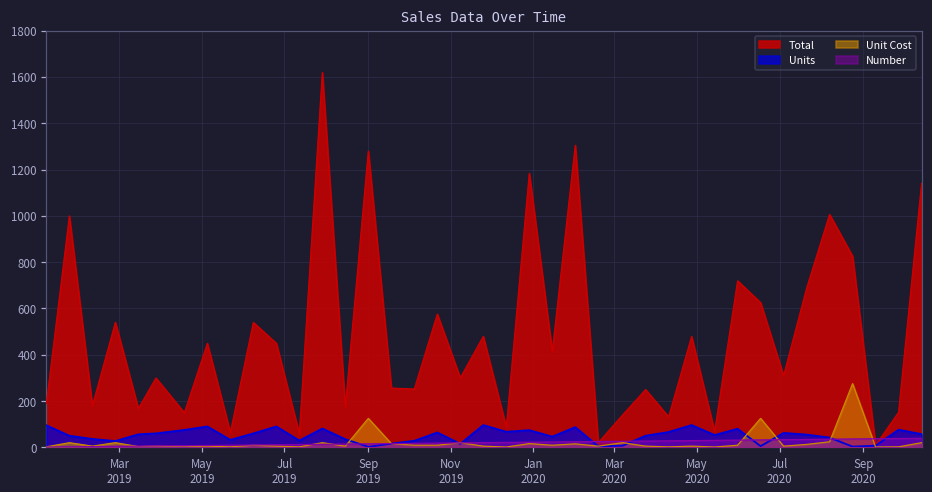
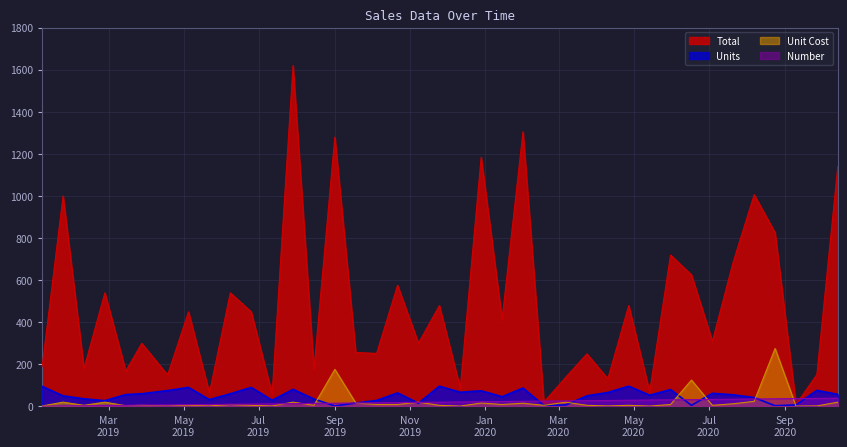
  {
    "Total": {
      "Sep 2019": 1280
    },
    "Units": {
      "Sep 2019": 0
    },
    "Unit Cost": {
-     "Sep 2019": 130
+     "Sep 2019": 180
    },
    "Number": {
      "Sep 2019": 20
    }
  }
